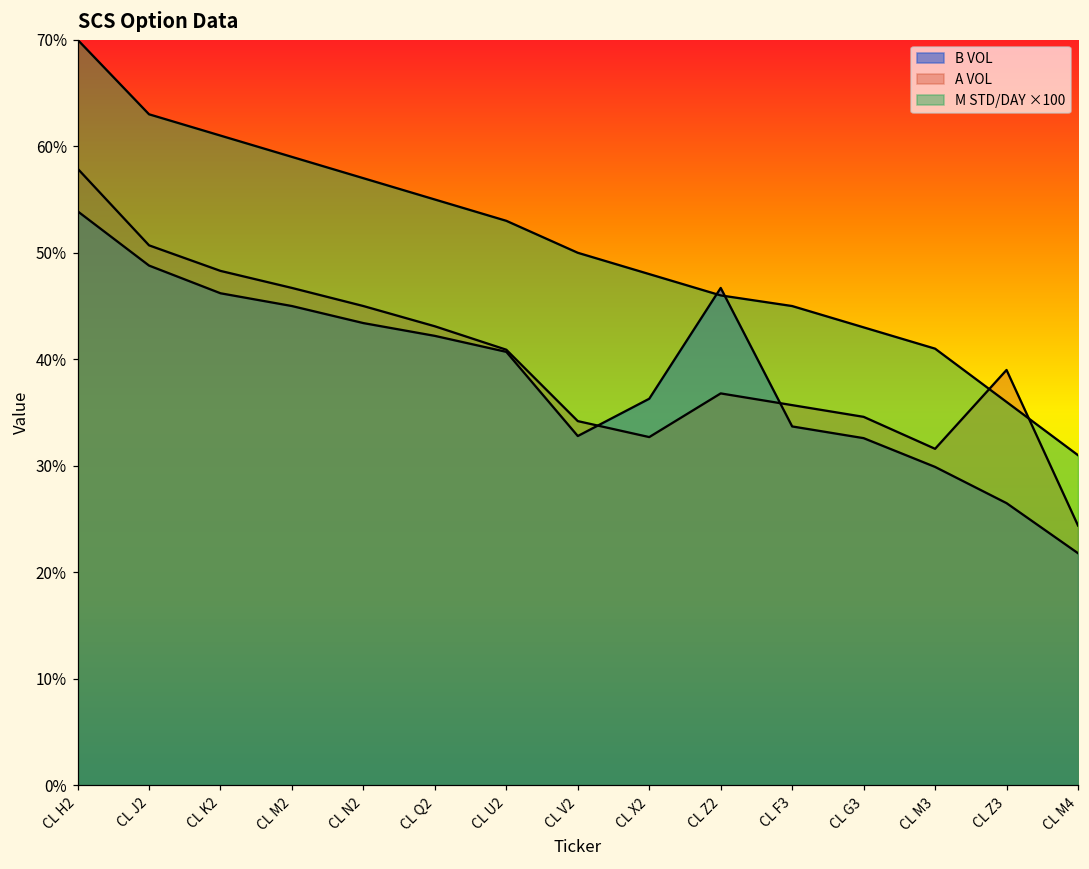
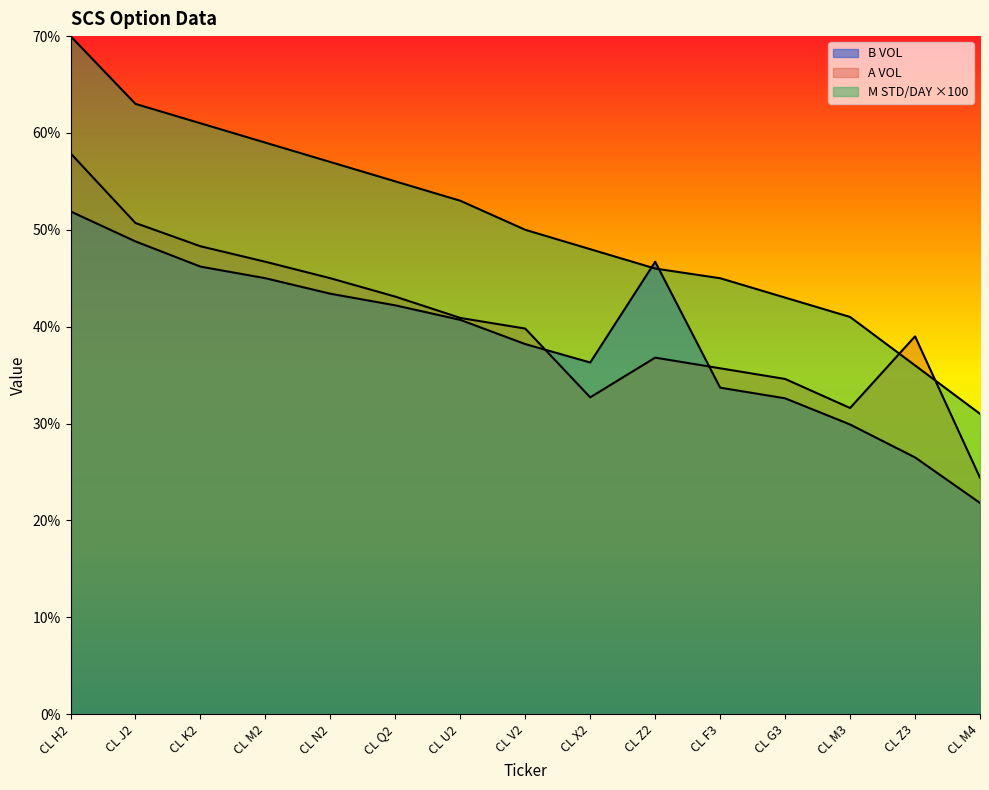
  {
    "B VOL": {
-     "CL H2": "54%",
+     "CL H2": "52%",
      "CL J2": "49%",
      "CL K2": "46%",
      "CL M2": "45%",
      "CL N2": "43%",
      "CL Q2": "42%",
-     "CL V2": "33%",
+     "CL V2": "38%",
      "CL X2": "36%",
      "CL Z2": "47%",
      "CL F3": "34%",
      "CL G3": "33%",
      "CL M3": "30%",
      "CL Z3": "27%",
      "CL M4": "22%"
    },
    "A VOL": {
      "CL H2": "58%",
      "CL J2": "51%",
      "CL K2": "48%",
      "CL M2": "47%",
      "CL N2": "45%",
      "CL Q2": "43%",
-     "CL V2": "34%",
+     "CL V2": "40%",
      "CL X2": "33%",
      "CL Z2": "37%",
      "CL F3": "36%",
      "CL G3": "35%",
      "CL M3": "32%",
      "CL Z3": "39%",
      "CL M4": "24%"
    },
    "M STD/DAY ×100": {
      "CL H2": "70%",
      "CL J2": "63%",
      "CL K2": "61%",
      "CL M2": "59%",
      "CL N2": "57%",
      "CL Q2": "55%",
      "CL U2": "53%",
      "CL V2": "50%",
      "CL X2": "48%",
      "CL Z2": "46%",
      "CL F3": "45%",
      "CL G3": "43%",
      "CL M3": "41%",
      "CL Z3": "36%",
      "CL M4": "31%"
    }
  }
